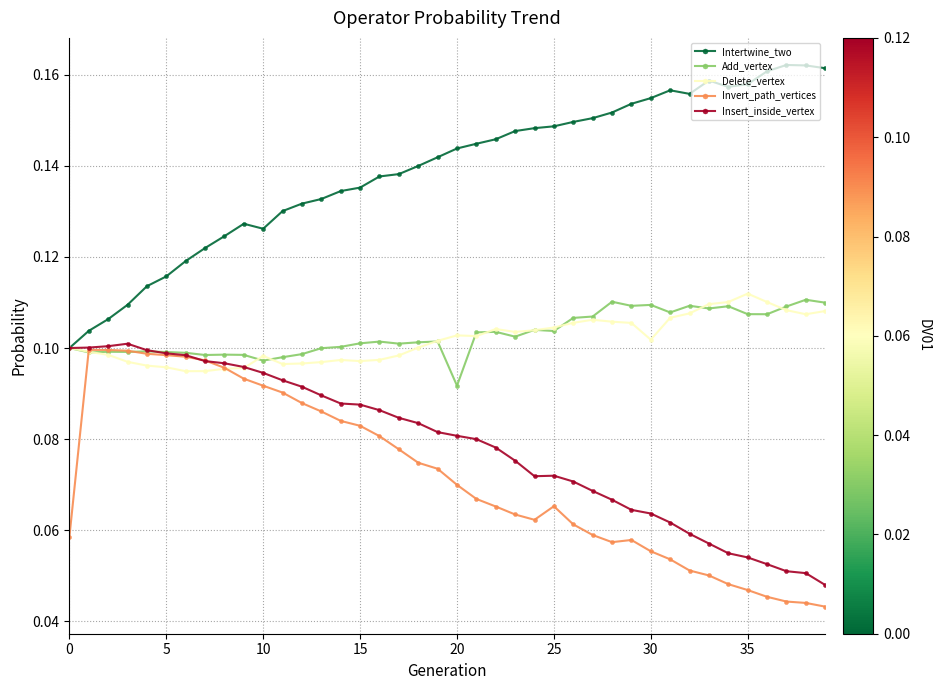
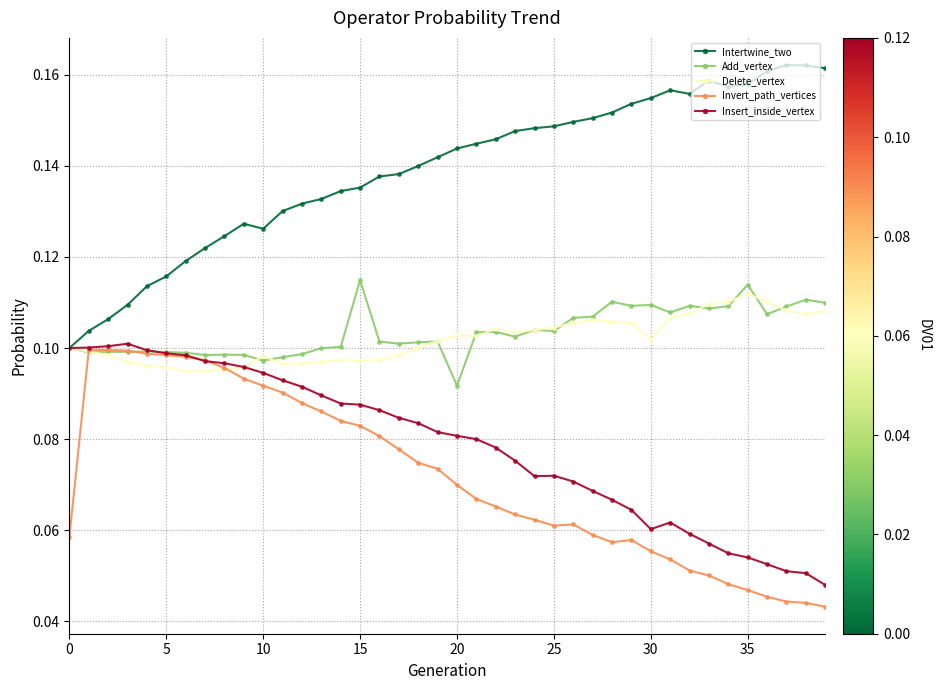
  {
    "Intertwine_two": {
      "5": 0.116,
      "10": 0.126,
      "15": 0.135,
      "20": 0.144,
      "25": 0.149,
      "30": 0.155
    },
    "Add_vertex": {
      "10": 0.097,
-     "15": 0.101,
+     "15": 0.115,
      "20": 0.092,
      "25": 0.104,
      "30": 0.109,
-     "35": 0.107
+     "35": 0.114
    },
    "Delete_vertex": {
      "5": 0.096,
      "10": 0.098,
      "15": 0.097,
      "20": 0.103,
      "25": 0.105,
      "30": 0.102,
      "35": 0.112
    },
    "Invert_path_vertices": {
      "0": 0.059,
      "10": 0.092,
      "15": 0.083,
      "20": 0.070,
-     "25": 0.065,
+     "25": 0.061,
      "30": 0.055,
      "35": 0.047
    },
    "Insert_inside_vertex": {
      "10": 0.095,
      "15": 0.088,
      "20": 0.081,
      "25": 0.072,
-     "30": 0.064,
+     "30": 0.060,
      "35": 0.054
    }
  }
